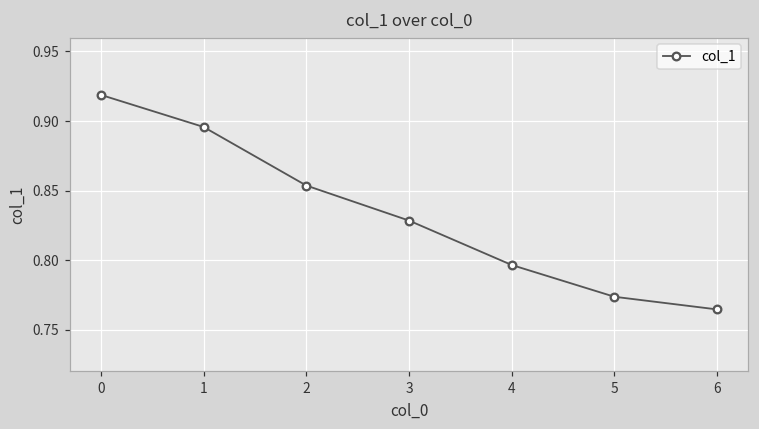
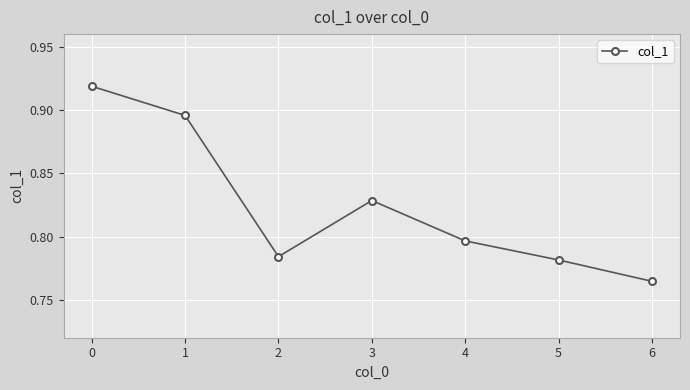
  {
    "0": 0.919,
    "1": 0.896,
-   "2": 0.854,
+   "2": 0.784,
    "3": 0.828,
    "4": 0.797,
-   "5": 0.774,
+   "5": 0.781,
    "6": 0.765
  }
